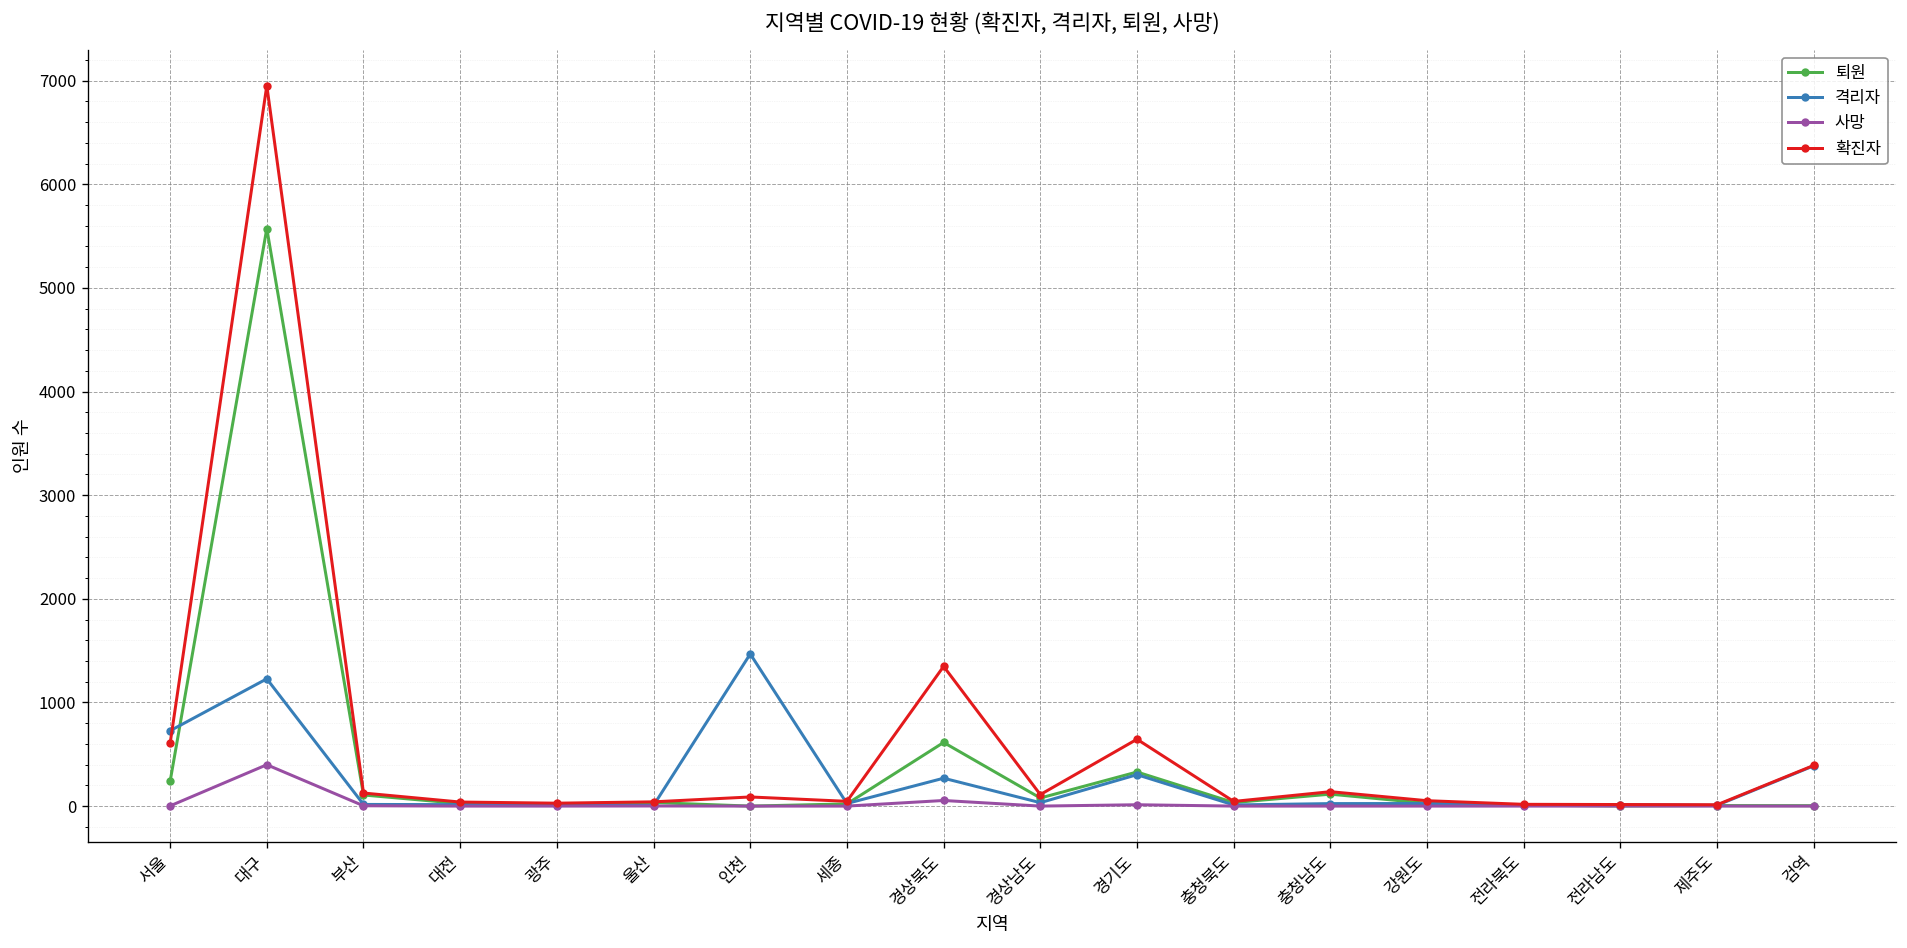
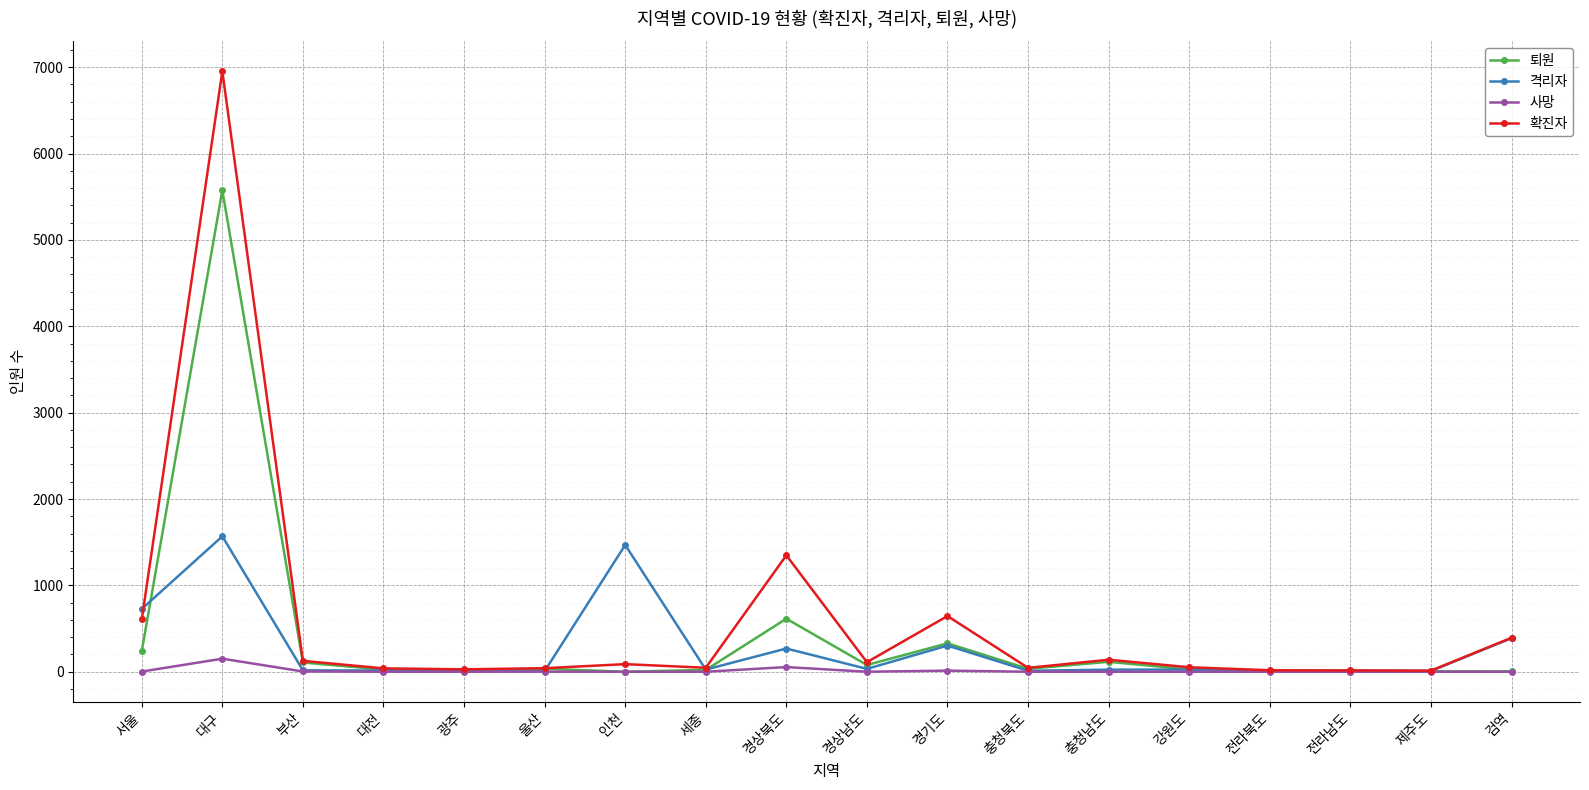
  {
    "퇴원": {
      "서울": 200,
      "대구": 5600,
      "경상북도": 600,
      "경상남도": 100
    },
    "격리자": {
      "서울": 700,
-     "대구": 1200,
+     "대구": 1600,
      "인천": 1500,
      "경상북도": 300,
      "경상남도": 0
    },
    "사망": {
      "서울": 0,
-     "대구": 400,
+     "대구": 200,
      "경상북도": 100,
      "경상남도": 0,
      "경기도": 0
    },
    "확진자": {
      "서울": 600,
      "대구": 7000,
      "인천": 100,
      "경상북도": 1300,
      "경상남도": 100,
      "경기도": 600
    }
  }
